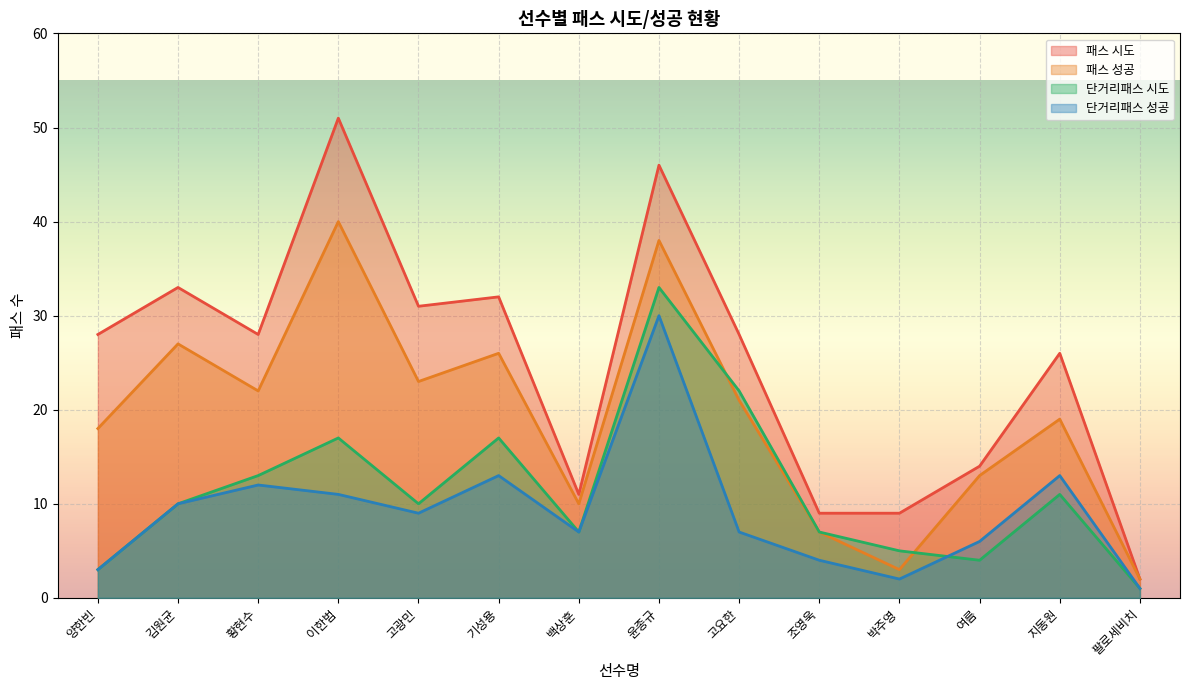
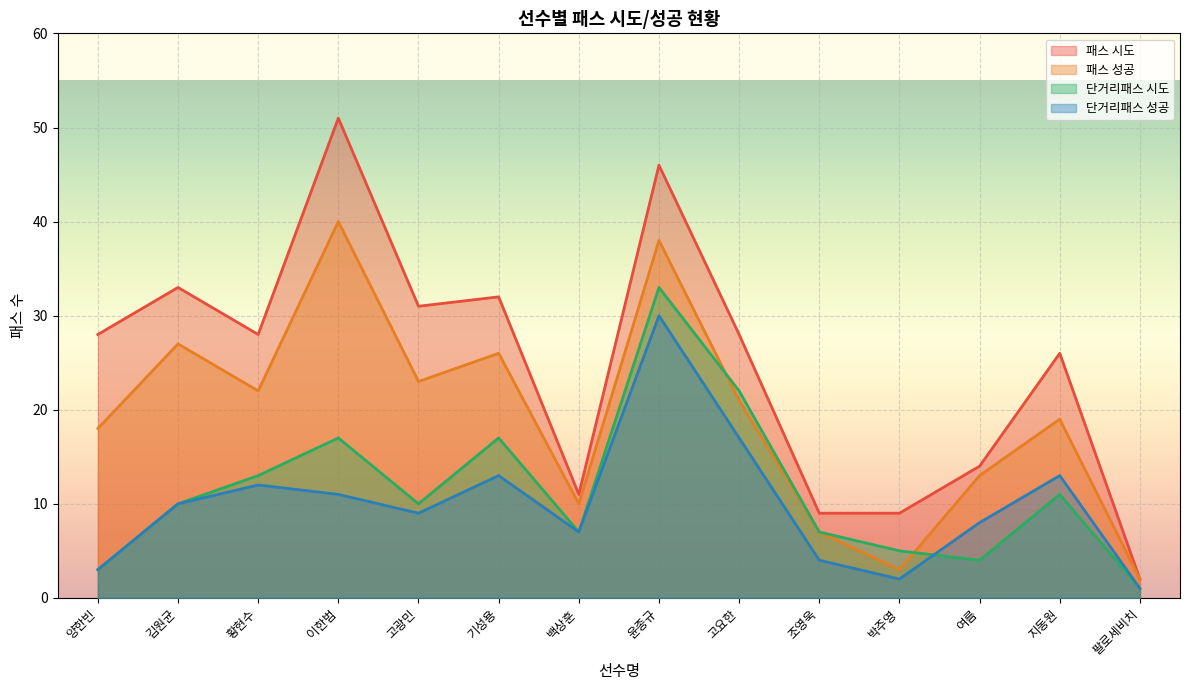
  {
    "단거리패스 시도": {
      "황현수": 13,
      "이한범": 17,
      "고광민": 10,
      "기성용": 17,
      "윤종규": 33,
      "고요한": 22,
      "박주영": 5,
      "여름": 4,
      "지동원": 11
    },
    "단거리패스 성공": {
      "황현수": 12,
      "이한범": 11,
      "고광민": 9,
      "기성용": 13,
      "윤종규": 30,
-     "고요한": 7,
+     "고요한": 17,
      "조영욱": 4,
      "박주영": 2,
-     "여름": 6,
+     "여름": 8,
      "지동원": 13
    }
  }
